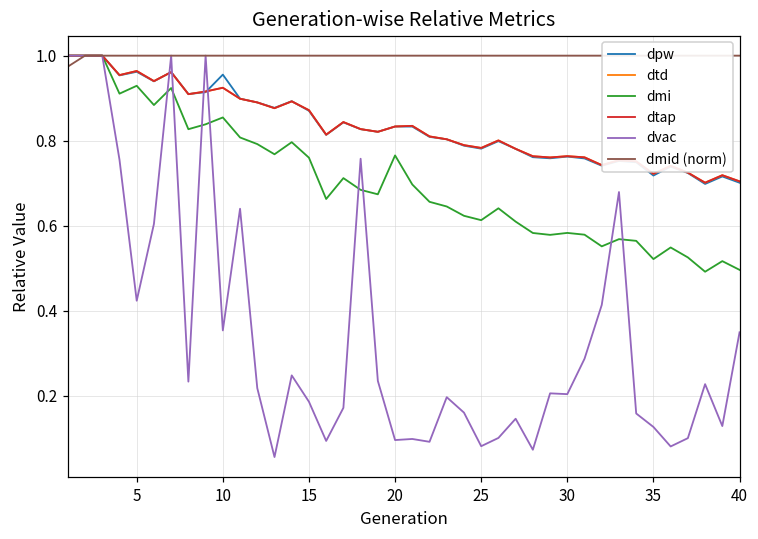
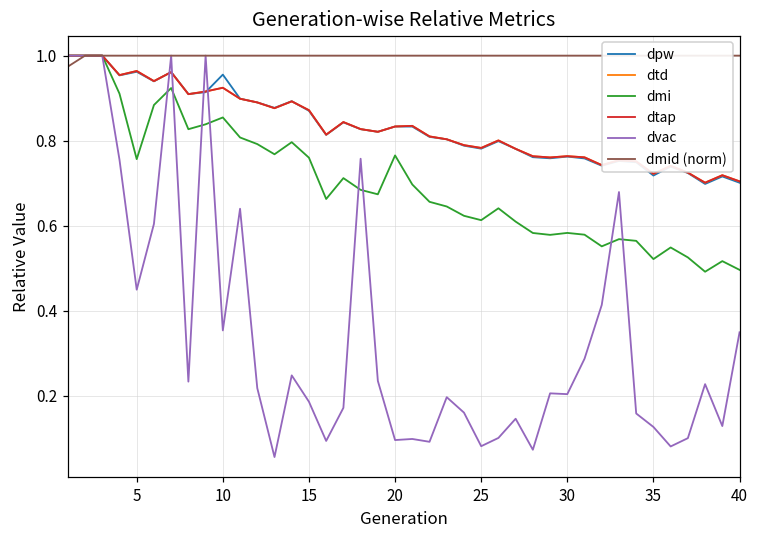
  {
    "dpw": {
      "10": 0.96
    },
    "dtap": {
      "10": 0.92
    },
    "dmi": {
-     "5": 0.93,
+     "5": 0.76,
      "10": 0.85,
      "15": 0.76,
      "20": 0.77,
      "25": 0.61,
      "30": 0.58,
      "35": 0.52,
      "40": 0.50
    },
    "dvac": {
-     "5": 0.42,
+     "5": 0.45,
      "10": 0.35,
      "15": 0.19,
      "20": 0.10,
      "25": 0.08,
      "30": 0.20,
      "35": 0.13,
      "40": 0.35
    },
    "dmid (norm)": {
      "5": 1.00,
      "10": 1.00,
      "15": 1.00,
      "20": 1.00,
      "25": 1.00,
      "30": 1.00,
      "40": 1.00
    }
  }
